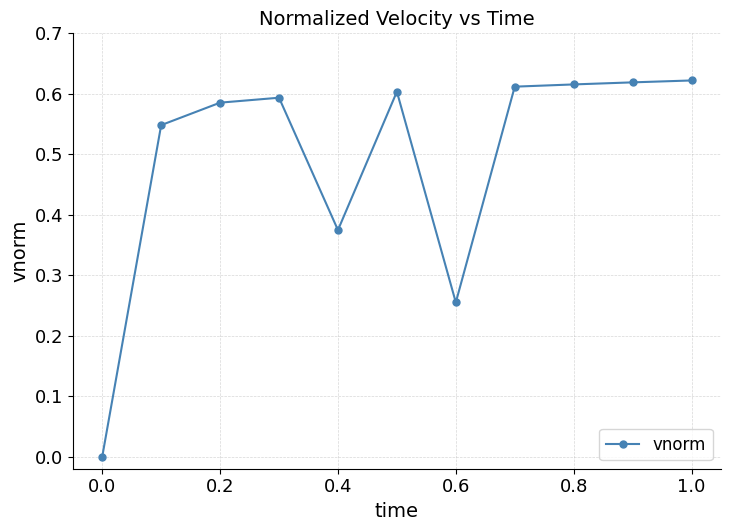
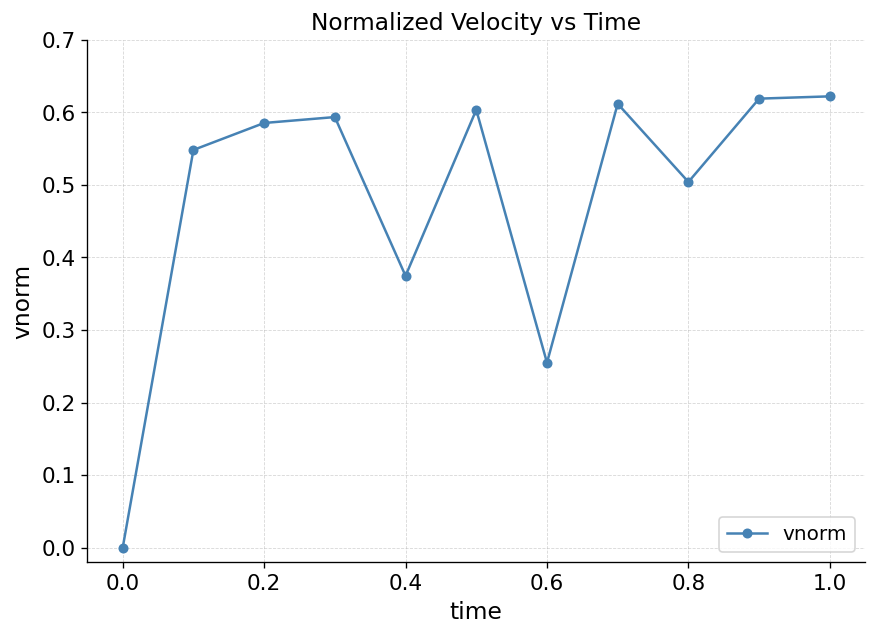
  {
    "0.0": 0.00,
    "0.2": 0.59,
    "0.4": 0.37,
    "0.6": 0.26,
-   "0.8": 0.62,
+   "0.8": 0.50,
    "1.0": 0.62
  }
